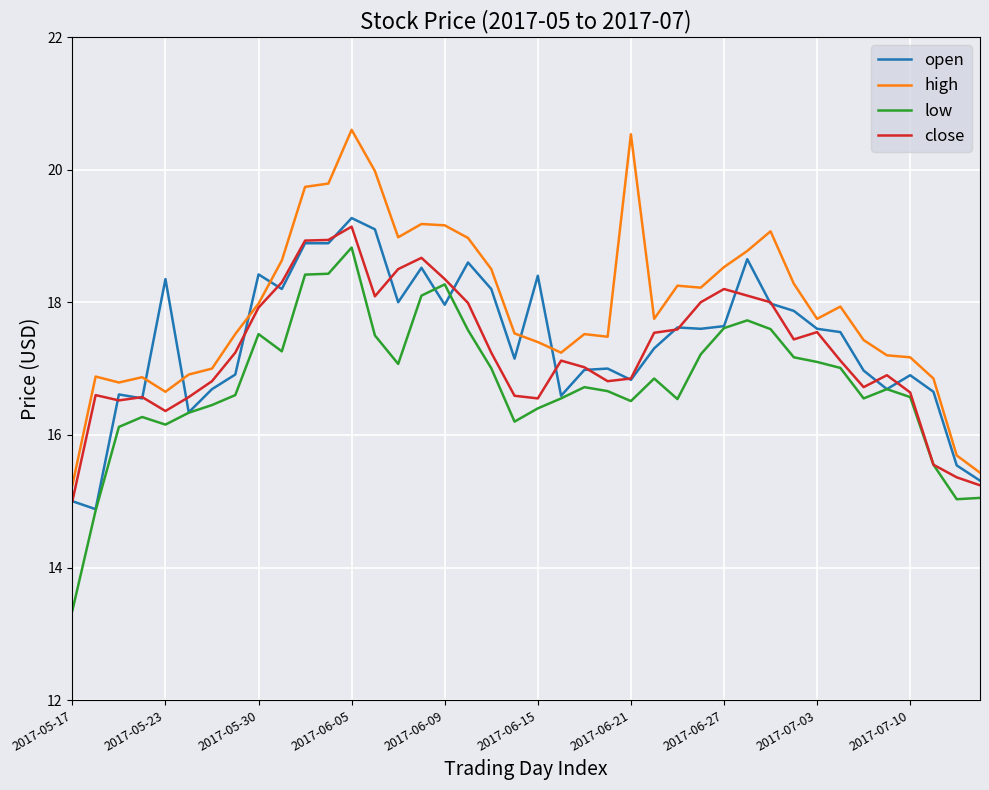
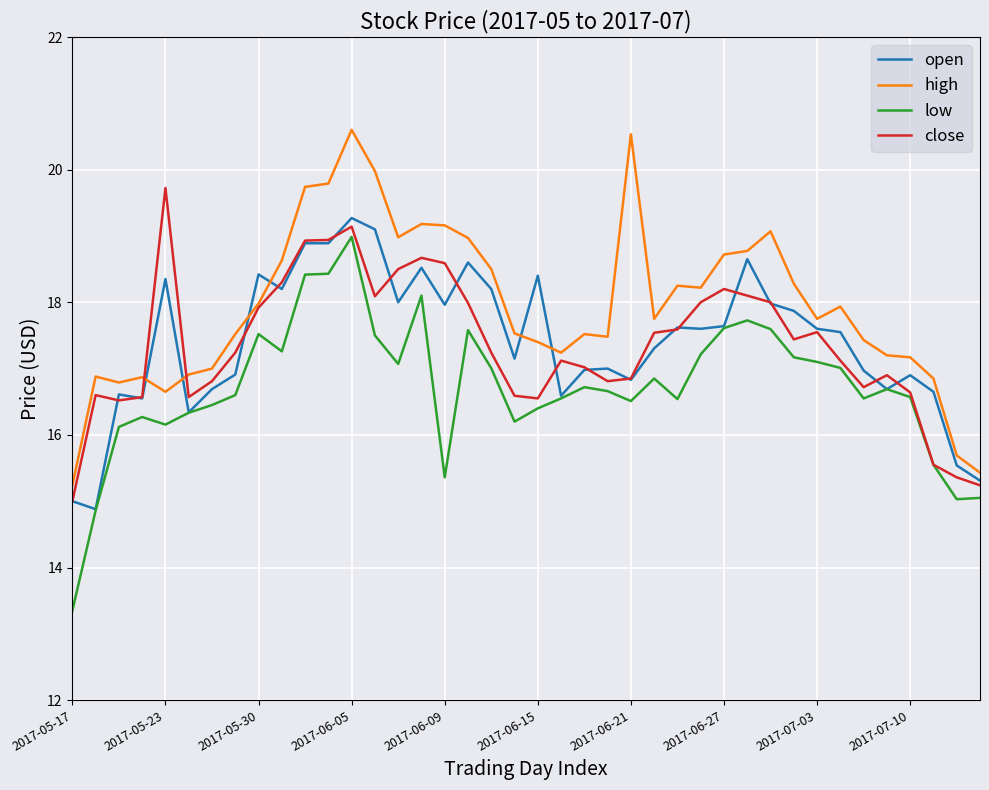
  {
    "open": {
      "2017-05-23": 18.4,
      "2017-05-30": 18.4,
      "2017-06-05": 19.3,
      "2017-06-09": 18.0,
      "2017-06-15": 18.4,
      "2017-07-03": 17.6,
      "2017-07-10": 16.9
    },
    "high": {
      "2017-05-17": 15.2,
      "2017-05-23": 16.7,
      "2017-05-30": 18.0,
      "2017-06-05": 20.6,
      "2017-06-09": 19.2,
      "2017-06-15": 17.4,
      "2017-06-21": 20.5,
-     "2017-06-27": 18.5,
+     "2017-06-27": 18.7,
      "2017-07-03": 17.8,
      "2017-07-10": 17.2
    },
    "low": {
      "2017-05-17": 13.4,
      "2017-05-23": 16.2,
      "2017-05-30": 17.5,
-     "2017-06-05": 18.8,
-     "2017-06-09": 18.3,
+     "2017-06-05": 19.0,
+     "2017-06-09": 15.4,
      "2017-06-15": 16.4,
      "2017-06-21": 16.5,
      "2017-07-03": 17.1,
      "2017-07-10": 16.6
    },
    "close": {
-     "2017-05-23": 16.4,
+     "2017-05-23": 19.7,
      "2017-05-30": 17.9,
      "2017-06-05": 19.1,
-     "2017-06-09": 18.4,
+     "2017-06-09": 18.6,
      "2017-06-15": 16.5,
      "2017-06-27": 18.2,
      "2017-07-03": 17.5,
      "2017-07-10": 16.6
    }
  }
